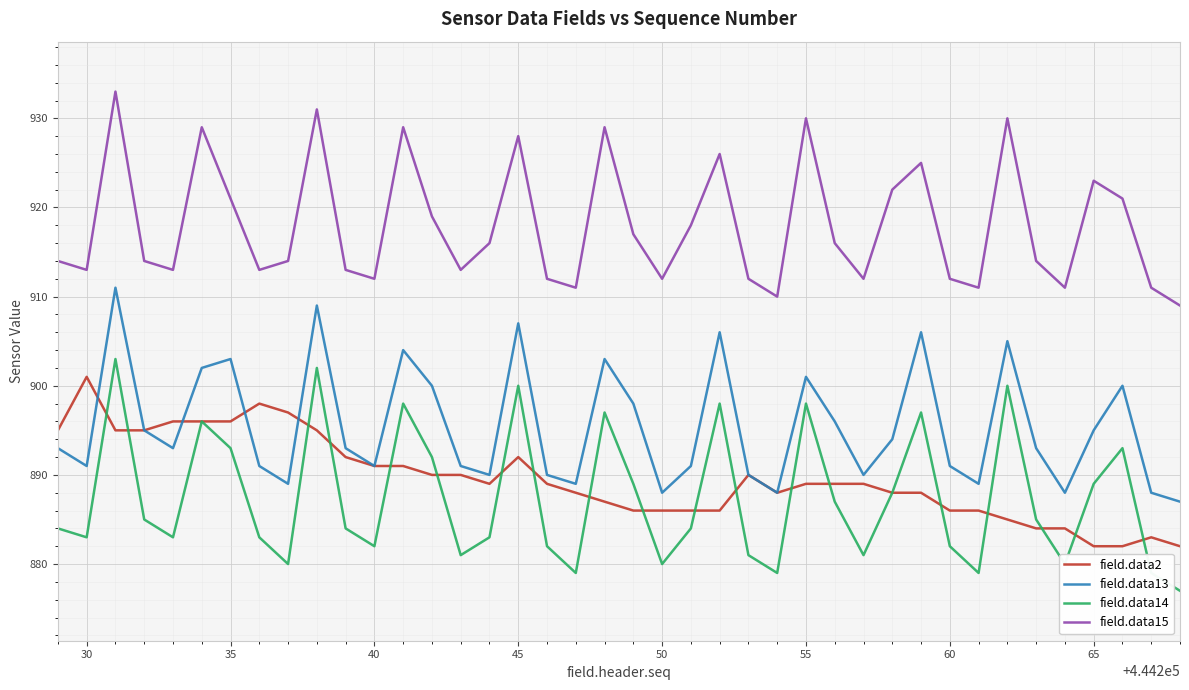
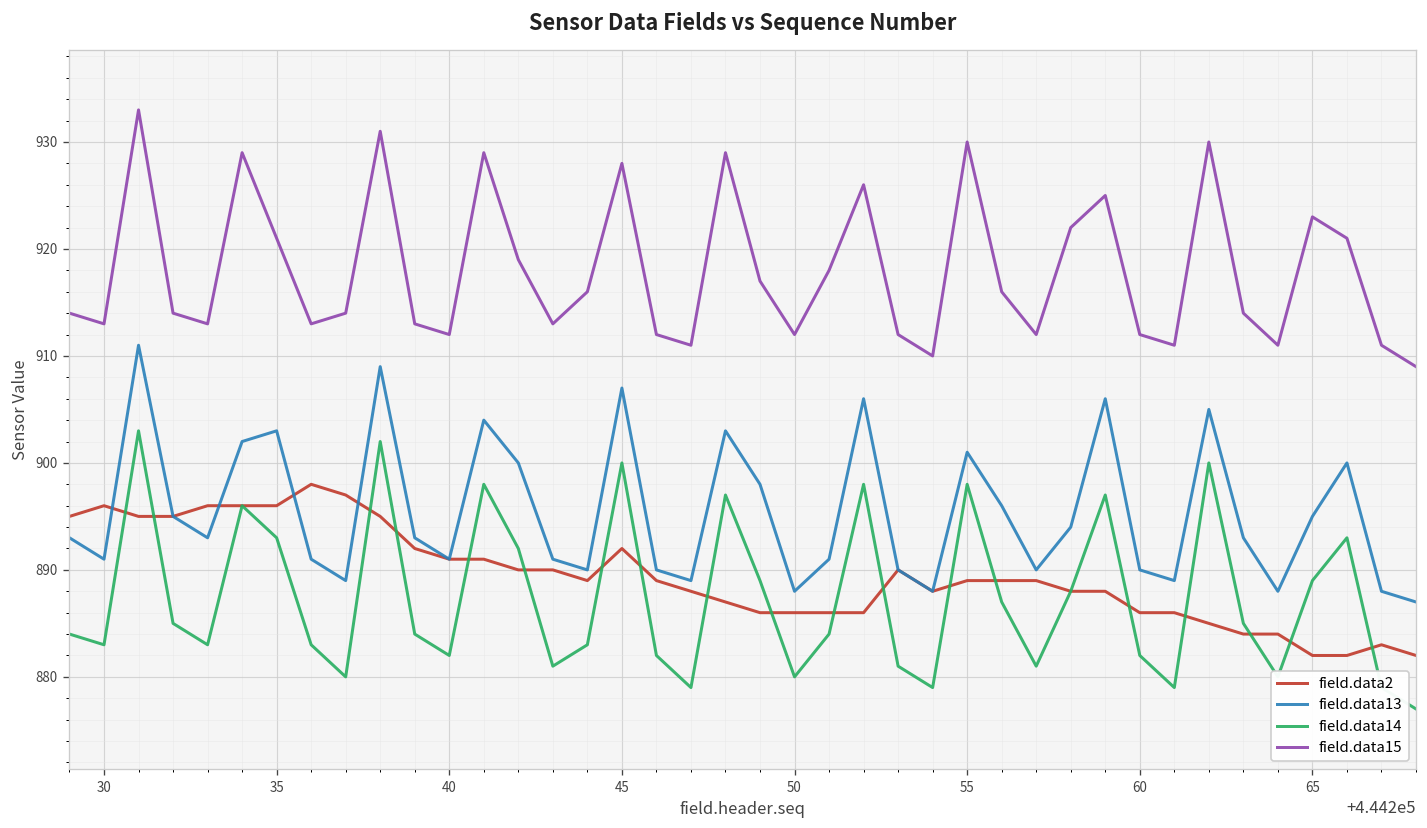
  {
    "field.data2": {
-     "30": 901,
+     "30": 896,
      "35": 896,
      "45": 892,
      "50": 886,
      "55": 889,
      "60": 886,
      "65": 882
    },
    "field.data13": {
      "30": 891,
      "35": 903,
      "45": 907,
      "50": 888,
      "55": 901,
-     "60": 891,
+     "60": 890,
      "65": 895
    },
    "field.data14": {
      "30": 883,
      "35": 893,
      "40": 882,
      "45": 900,
      "50": 880,
      "55": 898,
      "60": 882,
      "65": 889
    },
    "field.data15": {
      "30": 913,
      "35": 921,
      "40": 912,
      "45": 928,
      "50": 912,
      "55": 930,
      "60": 912,
      "65": 923
    }
  }
